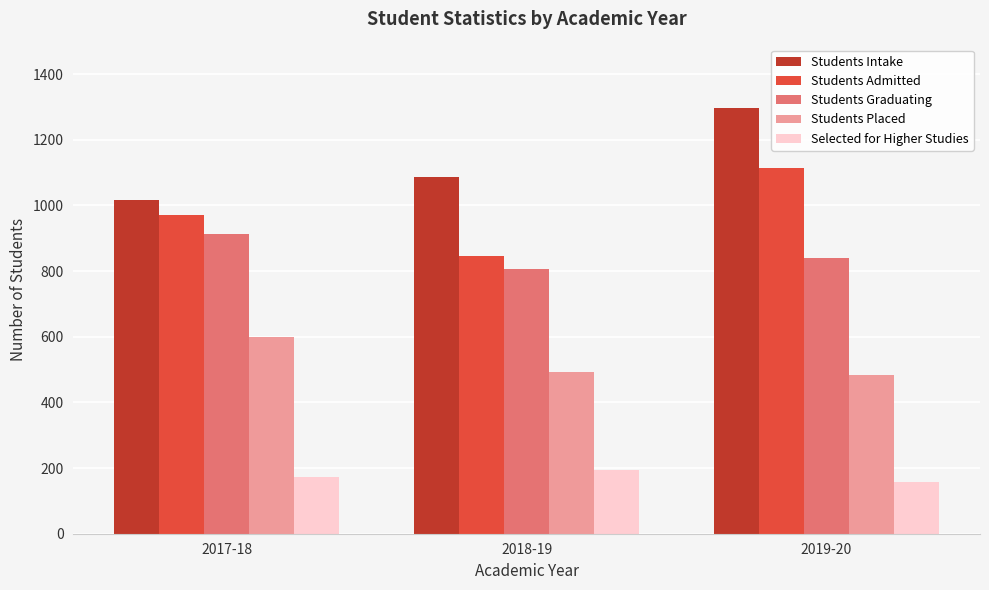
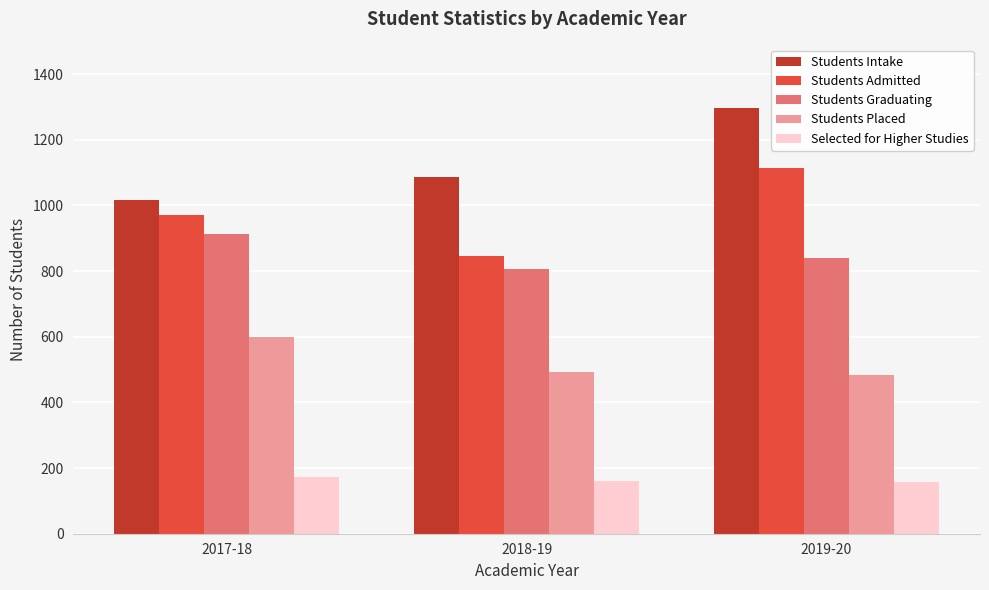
  {
    "Selected for Higher Studies": {
      "2017-18": 170,
-     "2018-19": 200,
+     "2018-19": 160,
      "2019-20": 160
    }
  }
